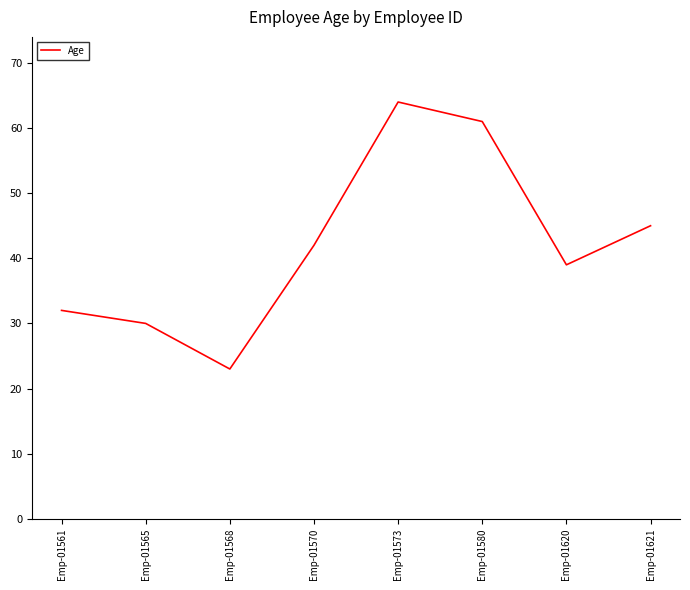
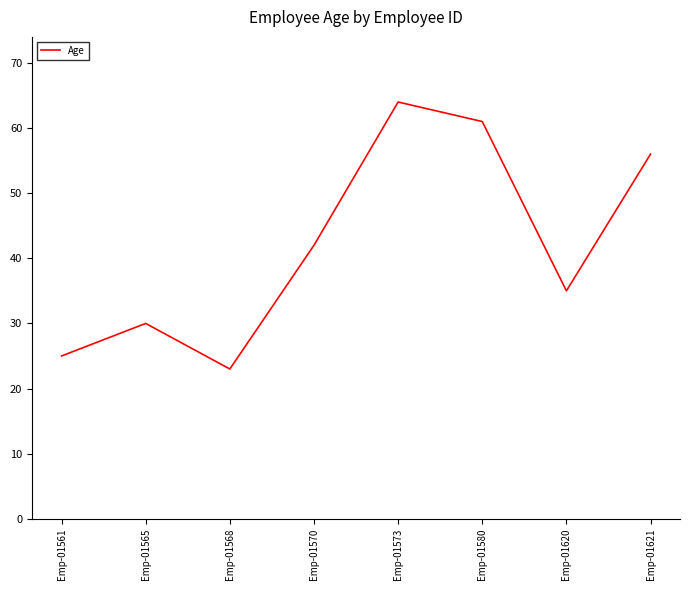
  {
-   "Emp-01561": 32,
+   "Emp-01561": 25,
    "Emp-01565": 30,
    "Emp-01568": 23,
    "Emp-01570": 42,
    "Emp-01573": 64,
    "Emp-01580": 61,
-   "Emp-01620": 39,
-   "Emp-01621": 45
+   "Emp-01620": 35,
+   "Emp-01621": 56
  }
